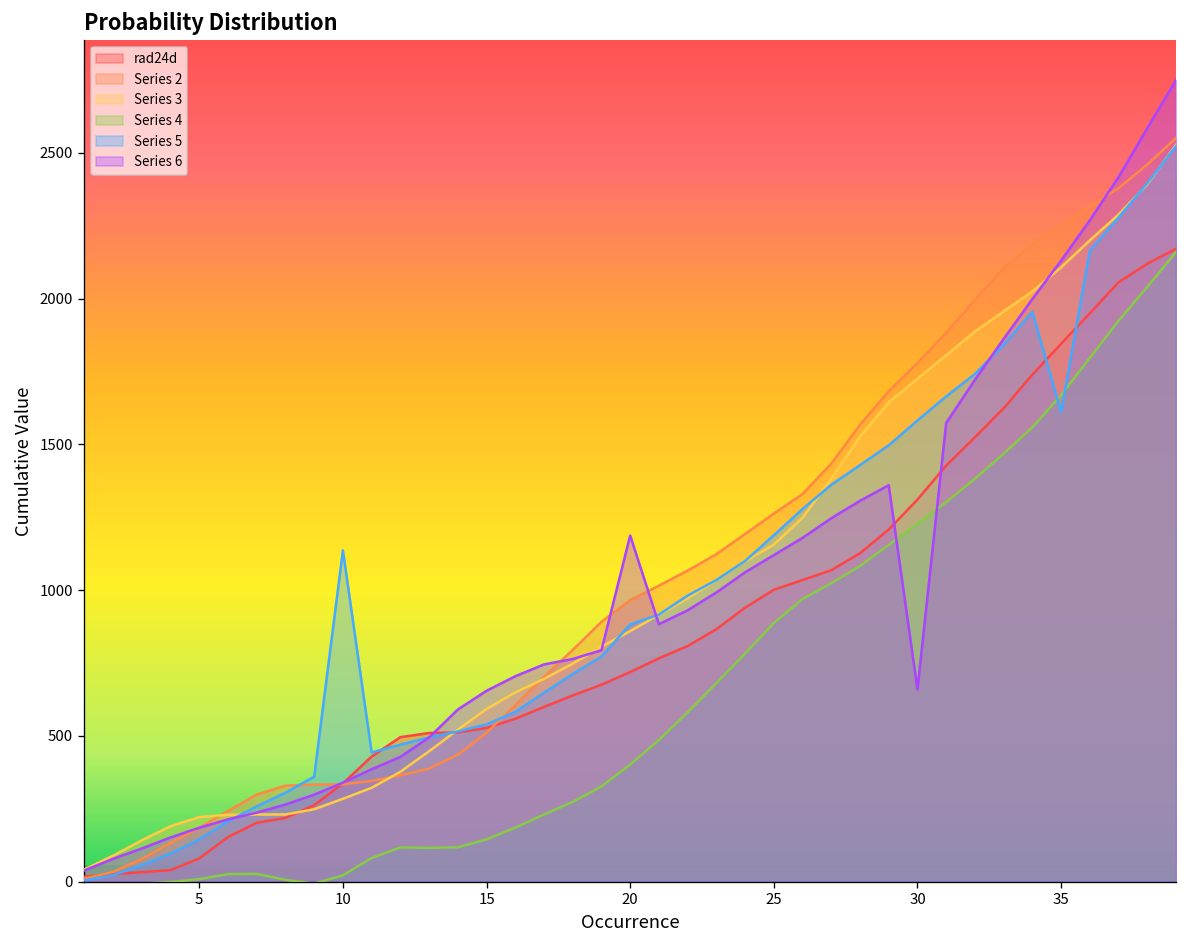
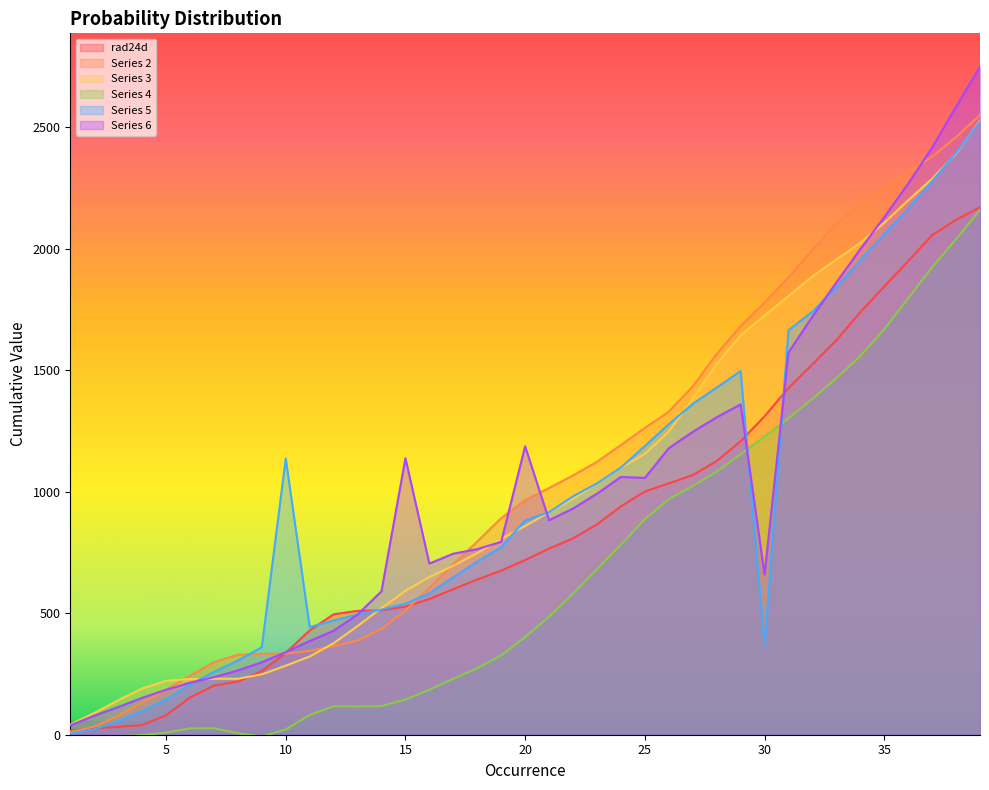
  {
    "Series 5": {
      "5": 150,
      "10": 1140,
      "15": 540,
      "20": 880,
      "25": 1190,
-     "30": 1580,
-     "35": 1610
+     "30": 370,
+     "35": 2060
    },
    "Series 6": {
-     "15": 650,
+     "15": 1140,
      "20": 1190,
-     "25": 1120,
+     "25": 1060,
      "30": 660,
      "35": 2130
    }
  }
